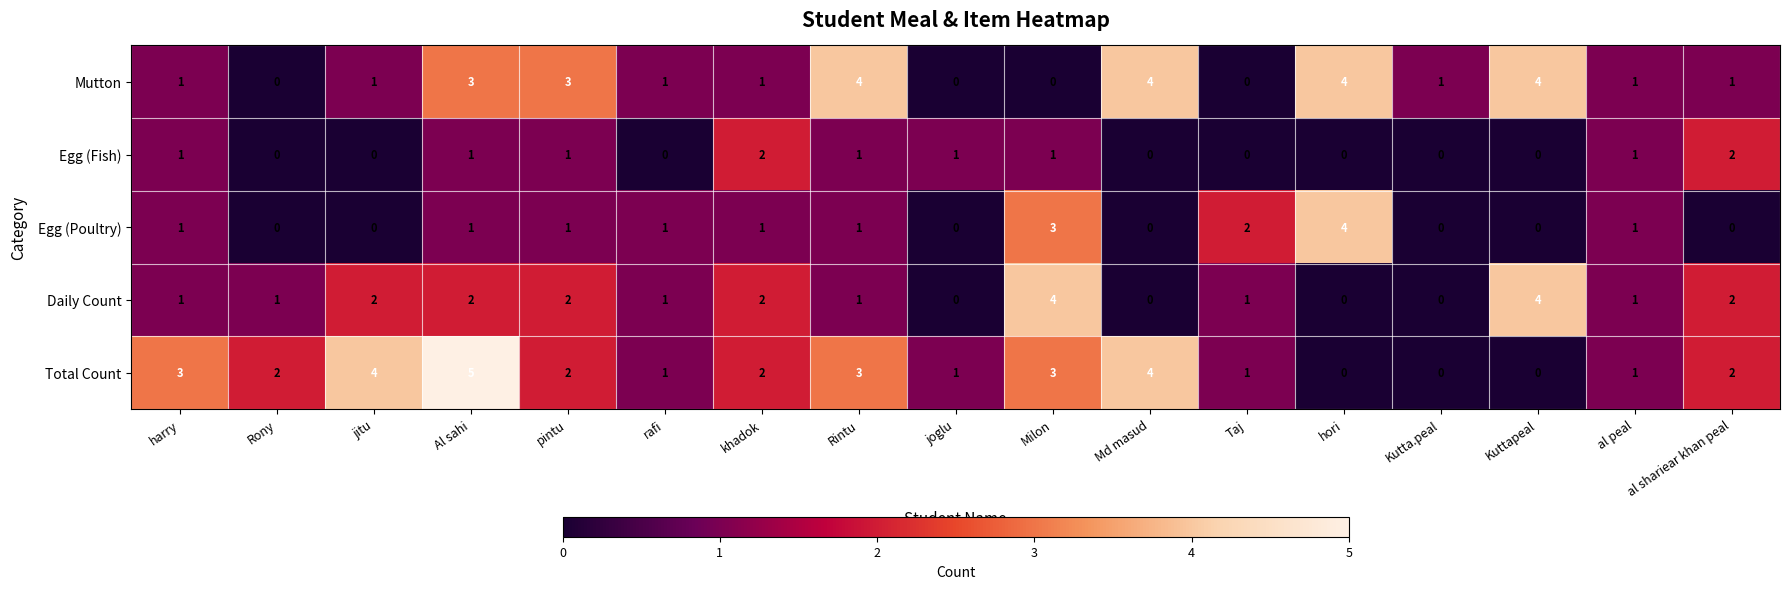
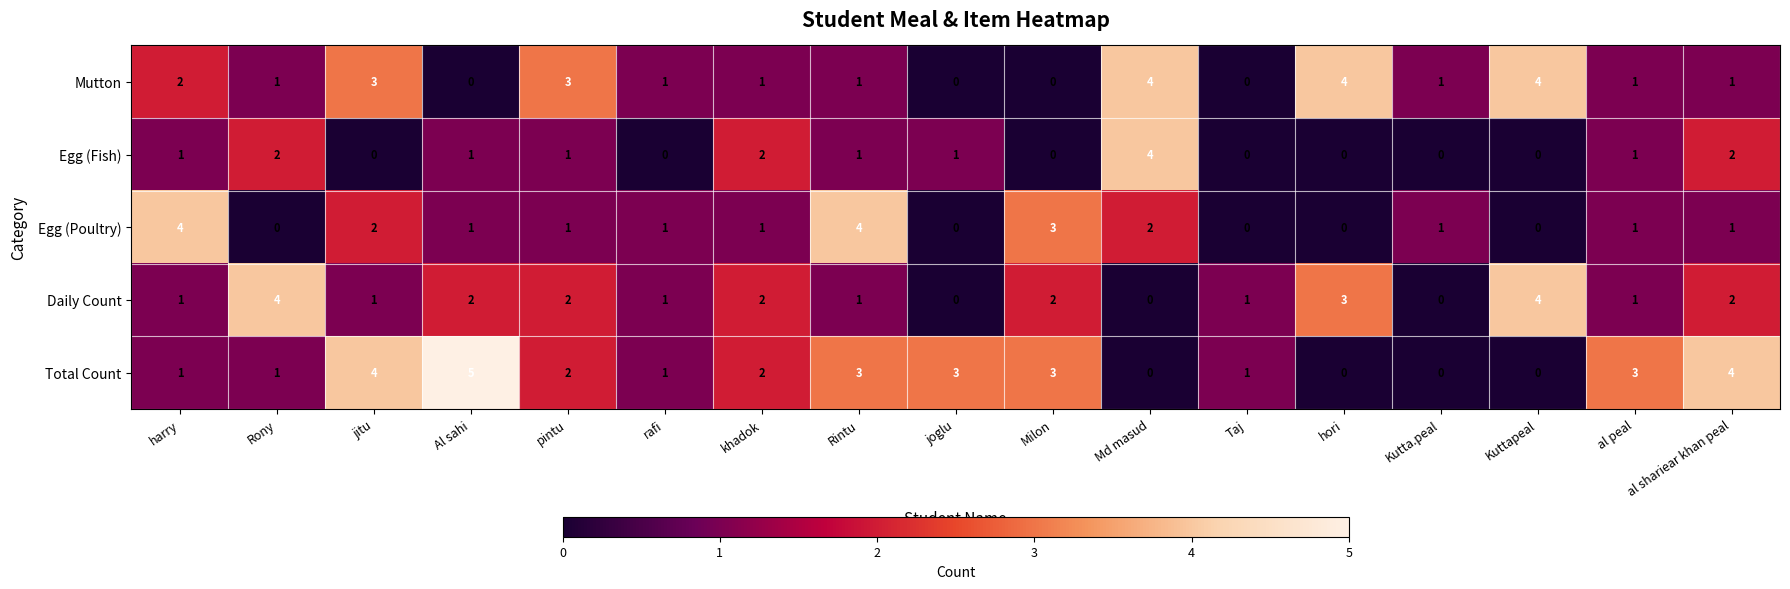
  {
    "Mutton": {
-     "harry": 1,
-     "Rony": 0,
-     "jitu": 1,
-     "Al sahi": 3,
+     "harry": 2,
+     "Rony": 1,
+     "jitu": 3,
+     "Al sahi": 0,
      "pintu": 3,
      "rafi": 1,
      "khadok": 1,
-     "Rintu": 4,
+     "Rintu": 1,
      "joglu": 0,
      "Milon": 0,
      "Md masud": 4,
      "Taj": 0,
      "hori": 4,
      "Kutta.peal": 1,
      "Kuttapeal": 4,
      "al peal": 1,
      "al shariear khan peal": 1
    },
    "Egg (Fish)": {
      "harry": 1,
-     "Rony": 0,
+     "Rony": 2,
      "jitu": 0,
      "Al sahi": 1,
      "pintu": 1,
      "rafi": 0,
      "khadok": 2,
      "Rintu": 1,
      "joglu": 1,
-     "Milon": 1,
-     "Md masud": 0,
+     "Milon": 0,
+     "Md masud": 4,
      "Taj": 0,
      "hori": 0,
      "Kutta.peal": 0,
      "Kuttapeal": 0,
      "al peal": 1,
      "al shariear khan peal": 2
    },
    "Egg (Poultry)": {
-     "harry": 1,
+     "harry": 4,
      "Rony": 0,
-     "jitu": 0,
+     "jitu": 2,
      "Al sahi": 1,
      "pintu": 1,
      "rafi": 1,
      "khadok": 1,
-     "Rintu": 1,
+     "Rintu": 4,
      "joglu": 0,
      "Milon": 3,
-     "Md masud": 0,
-     "Taj": 2,
-     "hori": 4,
-     "Kutta.peal": 0,
+     "Md masud": 2,
+     "Taj": 0,
+     "hori": 0,
+     "Kutta.peal": 1,
      "Kuttapeal": 0,
      "al peal": 1,
-     "al shariear khan peal": 0
+     "al shariear khan peal": 1
    },
    "Daily Count": {
      "harry": 1,
-     "Rony": 1,
-     "jitu": 2,
+     "Rony": 4,
+     "jitu": 1,
      "Al sahi": 2,
      "pintu": 2,
      "rafi": 1,
      "khadok": 2,
      "Rintu": 1,
      "joglu": 0,
-     "Milon": 4,
+     "Milon": 2,
      "Md masud": 0,
      "Taj": 1,
-     "hori": 0,
+     "hori": 3,
      "Kutta.peal": 0,
      "Kuttapeal": 4,
      "al peal": 1,
      "al shariear khan peal": 2
    },
    "Total Count": {
-     "harry": 3,
-     "Rony": 2,
+     "harry": 1,
+     "Rony": 1,
      "jitu": 4,
      "pintu": 2,
      "rafi": 1,
      "khadok": 2,
      "Rintu": 3,
-     "joglu": 1,
+     "joglu": 3,
      "Milon": 3,
-     "Md masud": 4,
+     "Md masud": 0,
      "Taj": 1,
      "hori": 0,
      "Kutta.peal": 0,
      "Kuttapeal": 0,
-     "al peal": 1,
-     "al shariear khan peal": 2
+     "al peal": 3,
+     "al shariear khan peal": 4
    }
  }
